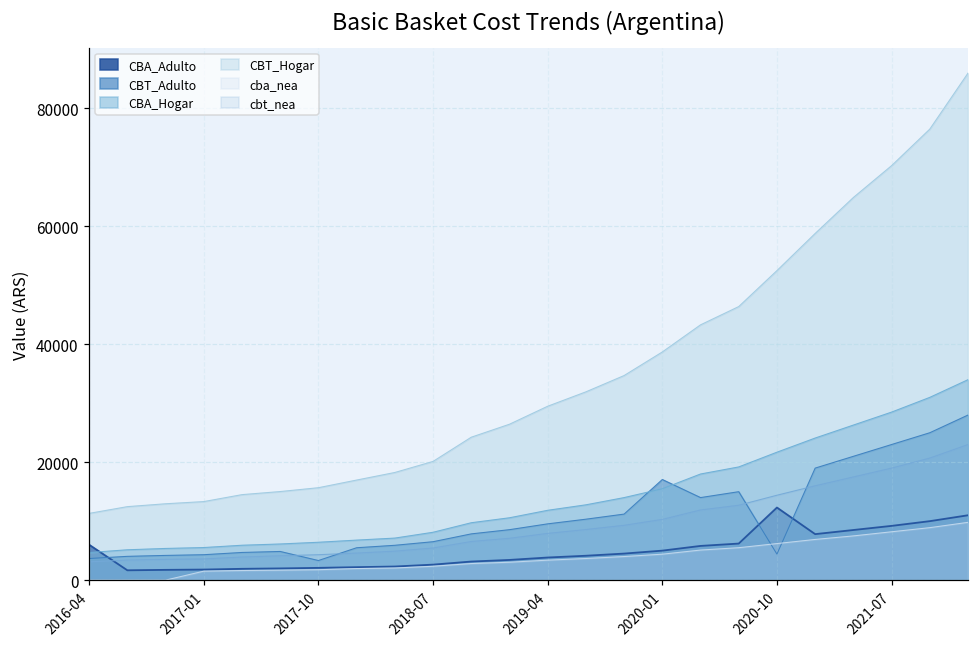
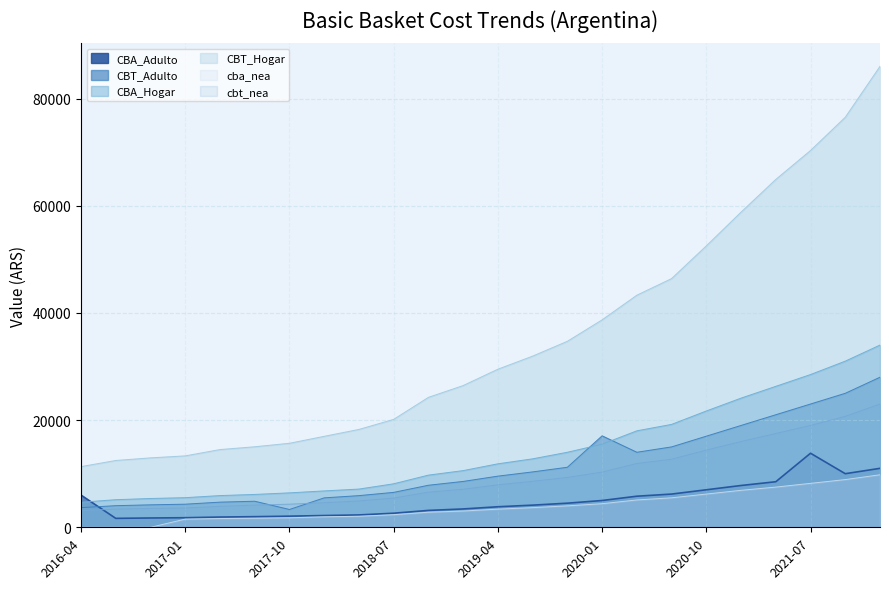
  {
    "CBA_Adulto": {
      "2016-04": 6000,
      "2020-01": 5000,
-     "2020-10": 12000,
-     "2021-07": 9000
+     "2020-10": 7000,
+     "2021-07": 14000
    },
    "CBT_Adulto": {
      "2016-04": 4000,
      "2017-01": 4000,
      "2017-10": 3000,
      "2018-07": 7000,
      "2019-04": 10000,
      "2020-01": 17000,
-     "2020-10": 4000,
+     "2020-10": 17000,
      "2021-07": 23000
    }
  }
